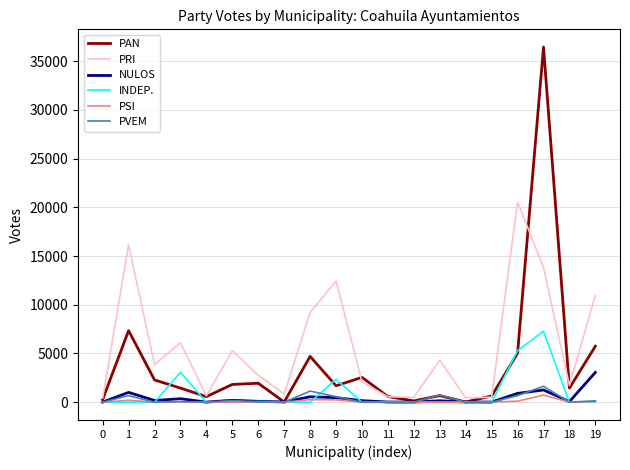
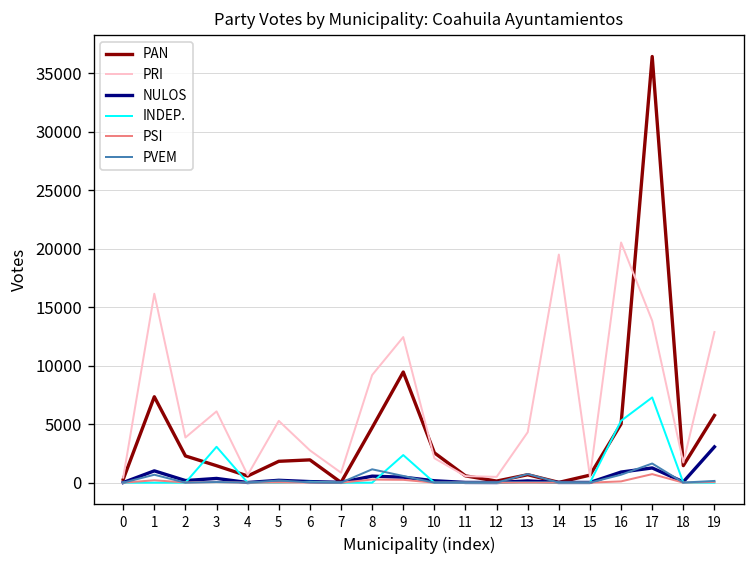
  {
    "PAN": {
      "1": 7000,
      "2": 2000,
      "3": 1000,
      "5": 2000,
      "6": 2000,
      "8": 5000,
-     "9": 2000,
+     "9": 9000,
      "10": 3000,
      "16": 5000,
      "17": 36000,
      "18": 1000,
      "19": 6000
    },
    "PRI": {
      "1": 16000,
      "2": 4000,
      "3": 6000,
      "5": 5000,
      "6": 3000,
      "7": 1000,
      "8": 9000,
      "9": 12000,
      "10": 2000,
      "12": 0,
      "13": 4000,
-     "14": 0,
+     "14": 20000,
      "16": 21000,
      "17": 14000,
      "18": 2000,
-     "19": 11000
+     "19": 13000
    },
    "NULOS": {
      "1": 1000,
      "3": 0,
      "8": 1000,
      "17": 1000,
      "19": 3000
    },
    "INDEP.": {
      "3": 3000,
      "8": 0,
      "9": 2000,
      "16": 5000,
      "17": 7000
    },
    "PSI": {
      "8": 0,
      "16": 0,
      "17": 1000
    },
    "PVEM": {
      "1": 1000,
      "8": 1000,
      "17": 2000
    }
  }
